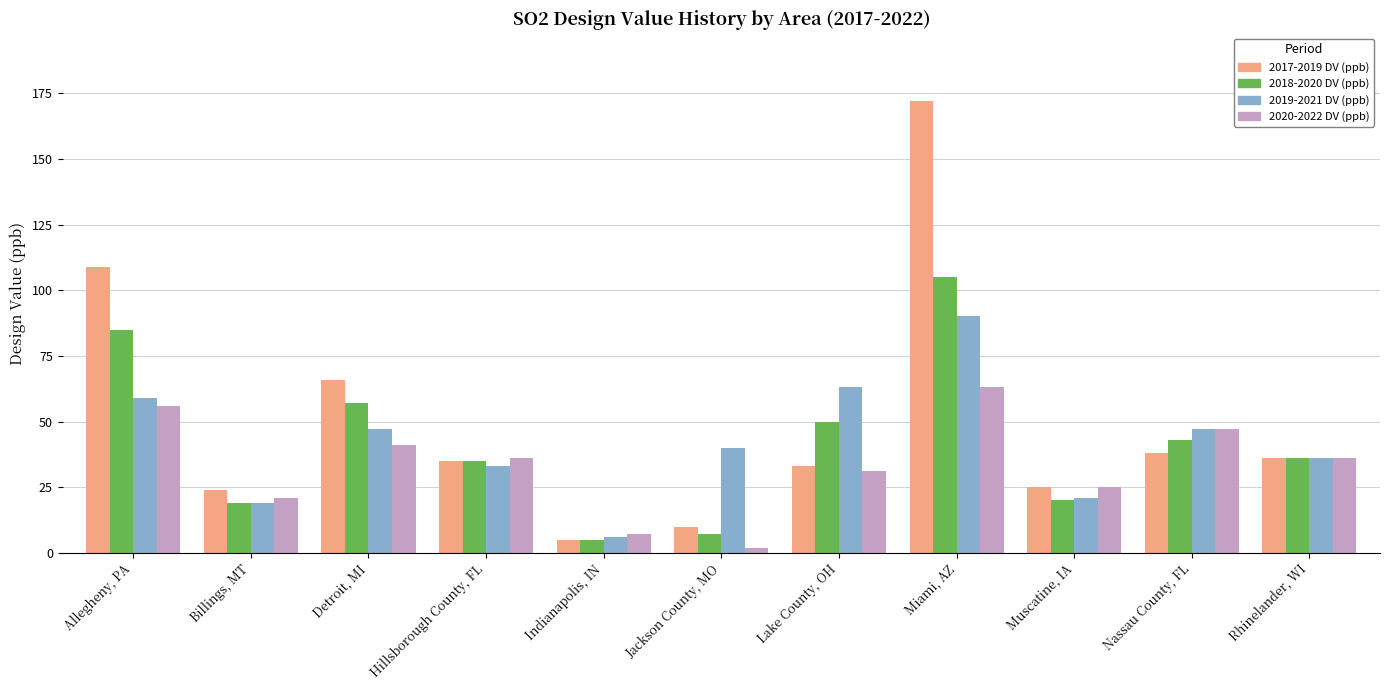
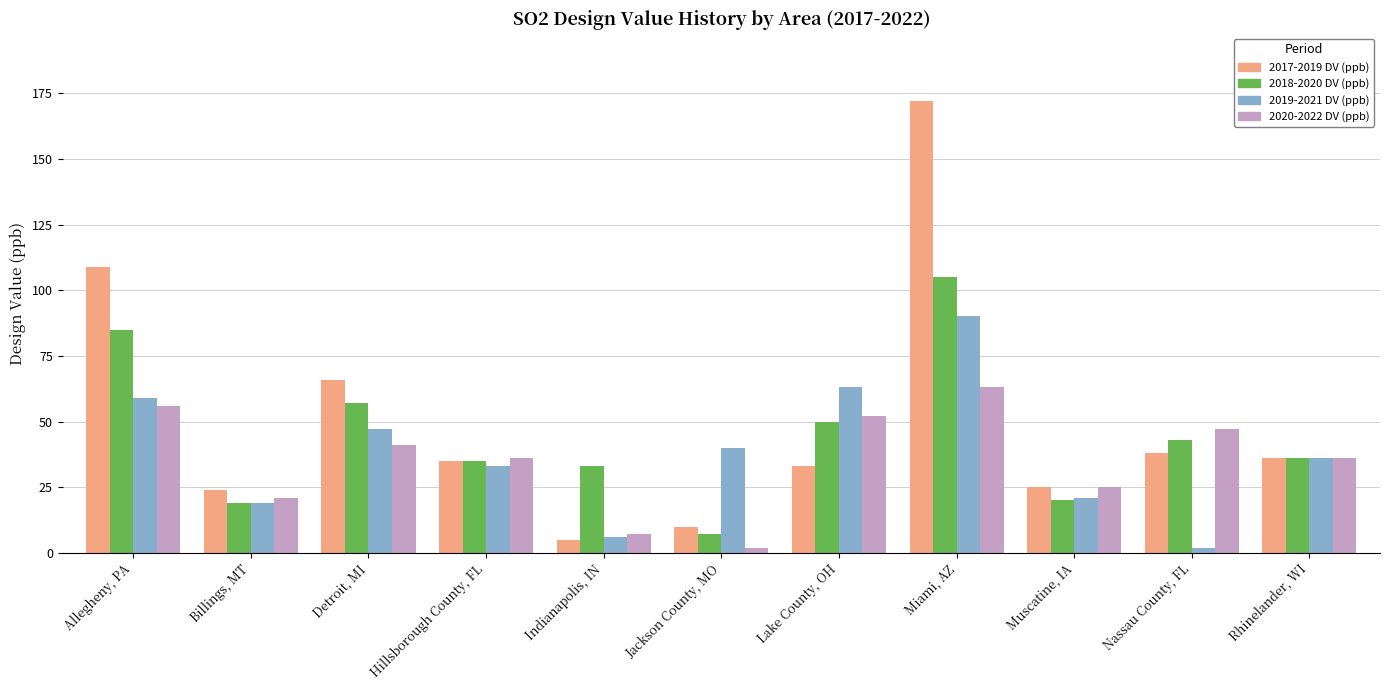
  {
    "2017-2019 DV (ppb)": {
      "Allegheny, PA": 109,
      "Billings, MT": 24,
      "Detroit, MI": 66,
      "Hillsborough County, FL": 35,
      "Indianapolis, IN": 5,
      "Jackson County, MO": 10,
      "Lake County, OH": 33,
      "Miami, AZ": 172,
      "Muscatine, IA": 25,
      "Nassau County, FL": 38,
      "Rhinelander, WI": 36
    },
    "2018-2020 DV (ppb)": {
      "Allegheny, PA": 85,
      "Billings, MT": 19,
      "Detroit, MI": 57,
      "Hillsborough County, FL": 35,
-     "Indianapolis, IN": 5,
+     "Indianapolis, IN": 33,
      "Jackson County, MO": 7,
      "Lake County, OH": 50,
      "Miami, AZ": 105,
      "Muscatine, IA": 20,
      "Nassau County, FL": 43,
      "Rhinelander, WI": 36
    },
    "2019-2021 DV (ppb)": {
      "Allegheny, PA": 59,
      "Billings, MT": 19,
      "Detroit, MI": 47,
      "Hillsborough County, FL": 33,
      "Indianapolis, IN": 6,
      "Jackson County, MO": 40,
      "Lake County, OH": 63,
      "Miami, AZ": 90,
      "Muscatine, IA": 21,
-     "Nassau County, FL": 47,
+     "Nassau County, FL": 2,
      "Rhinelander, WI": 36
    },
    "2020-2022 DV (ppb)": {
      "Allegheny, PA": 56,
      "Billings, MT": 21,
      "Detroit, MI": 41,
      "Hillsborough County, FL": 36,
      "Indianapolis, IN": 7,
      "Jackson County, MO": 2,
-     "Lake County, OH": 31,
+     "Lake County, OH": 52,
      "Miami, AZ": 63,
      "Muscatine, IA": 25,
      "Nassau County, FL": 47,
      "Rhinelander, WI": 36
    }
  }
